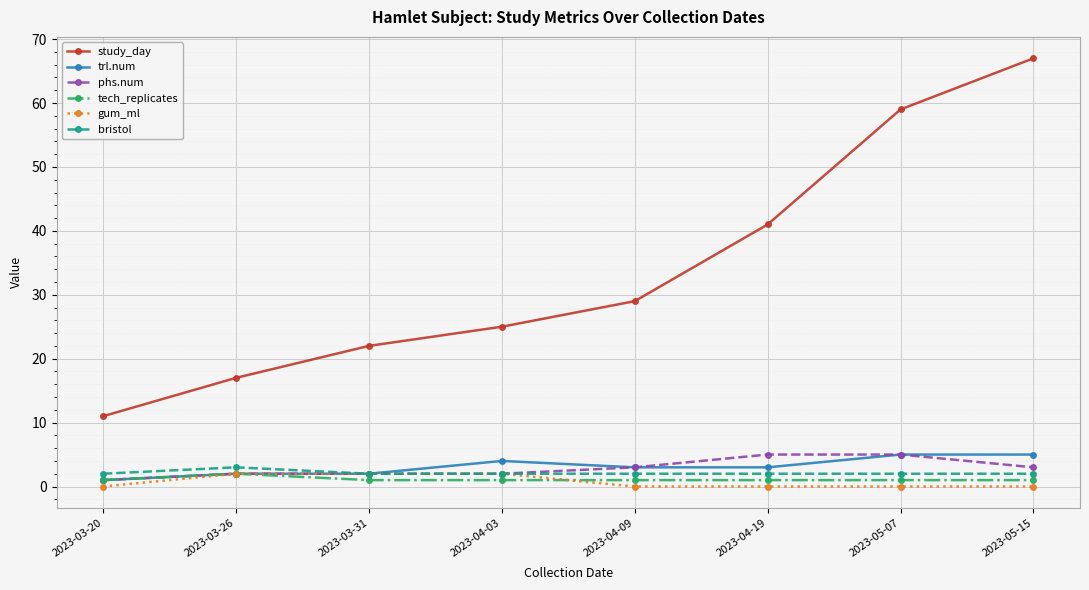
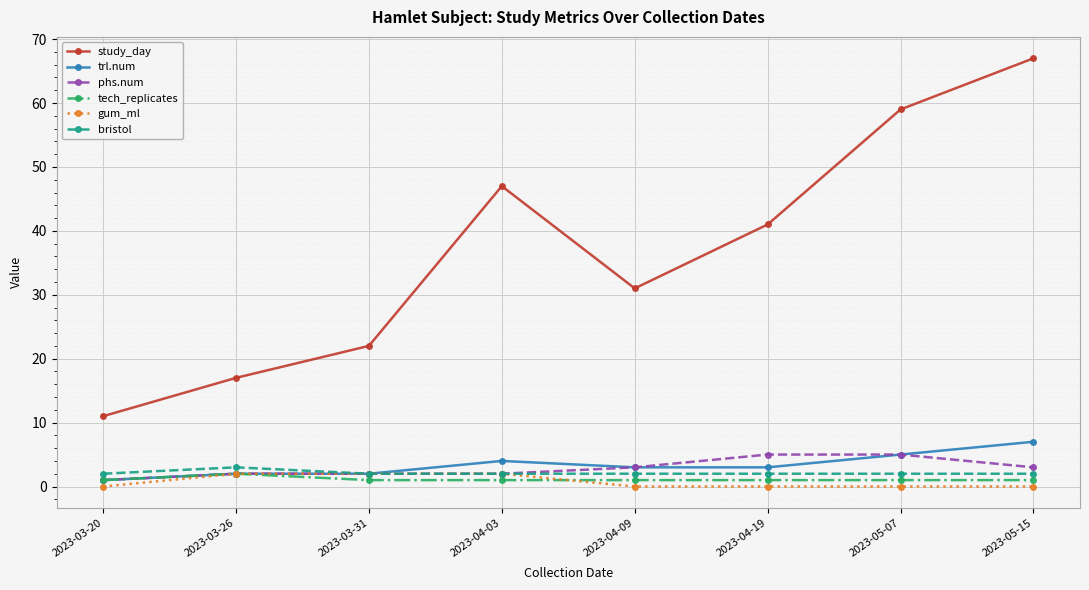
  {
    "study_day": {
      "2023-03-20": 11,
      "2023-03-26": 17,
      "2023-03-31": 22,
-     "2023-04-03": 25,
-     "2023-04-09": 29,
+     "2023-04-03": 47,
+     "2023-04-09": 31,
      "2023-04-19": 41,
      "2023-05-07": 59,
      "2023-05-15": 67
    },
    "trl.num": {
      "2023-04-03": 4,
      "2023-04-19": 3,
-     "2023-05-15": 5
+     "2023-05-15": 7
    },
    "phs.num": {
      "2023-04-19": 5,
      "2023-05-15": 3
    },
    "gum_ml": {
      "2023-03-20": 0,
      "2023-04-09": 0,
      "2023-04-19": 0,
      "2023-05-07": 0,
      "2023-05-15": 0
    }
  }
